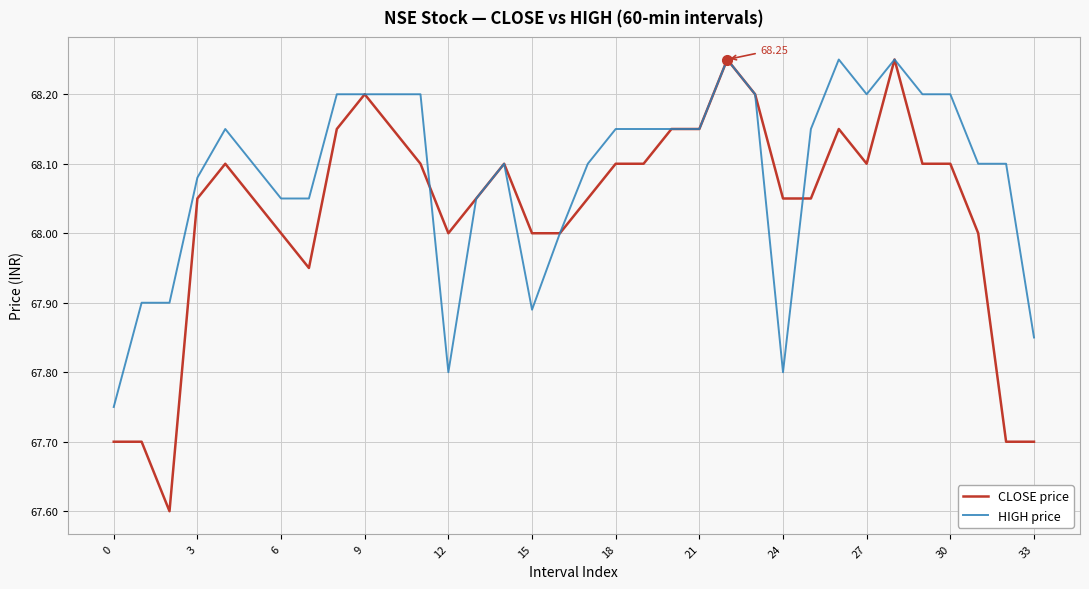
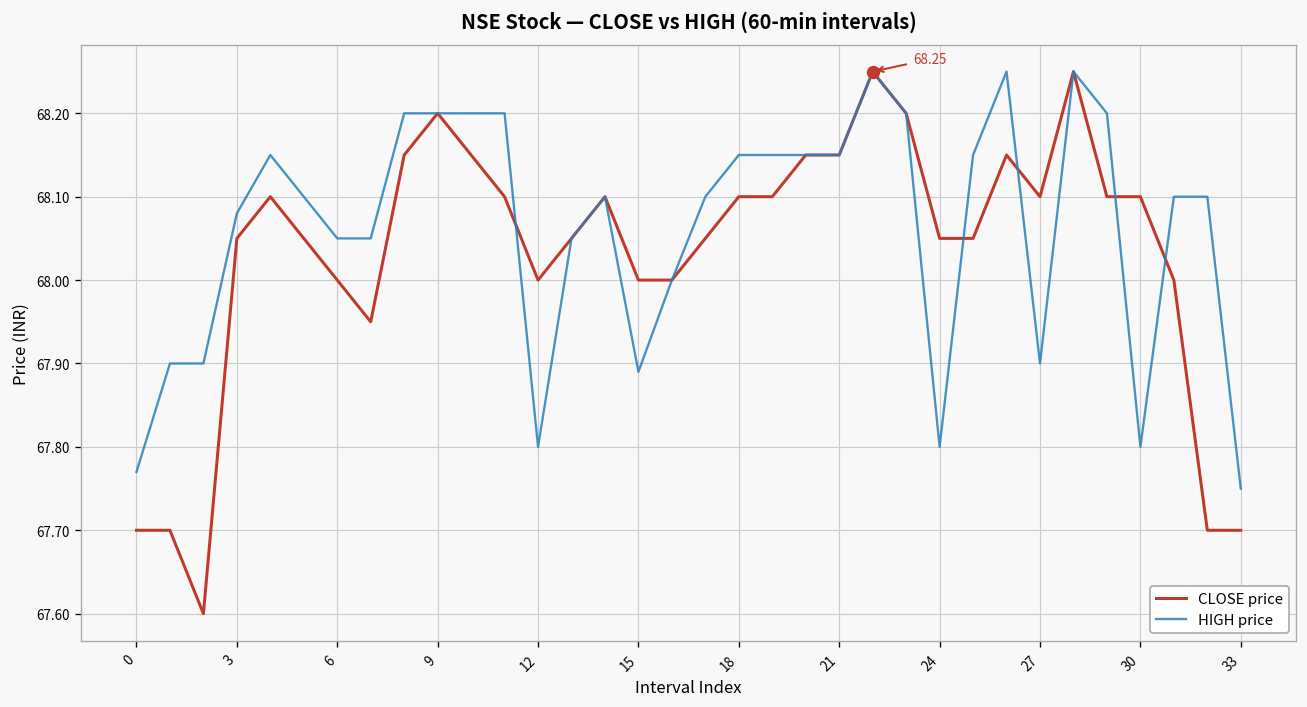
  {
    "HIGH price": {
-     "0": 67.75,
+     "0": 67.77,
      "3": 68.08,
      "6": 68.05,
      "12": 67.80,
      "15": 67.89,
      "18": 68.15,
      "24": 67.80,
-     "27": 68.2,
-     "30": 68.2,
-     "33": 67.85
+     "27": 67.9,
+     "30": 67.8,
+     "33": 67.75
    }
  }
